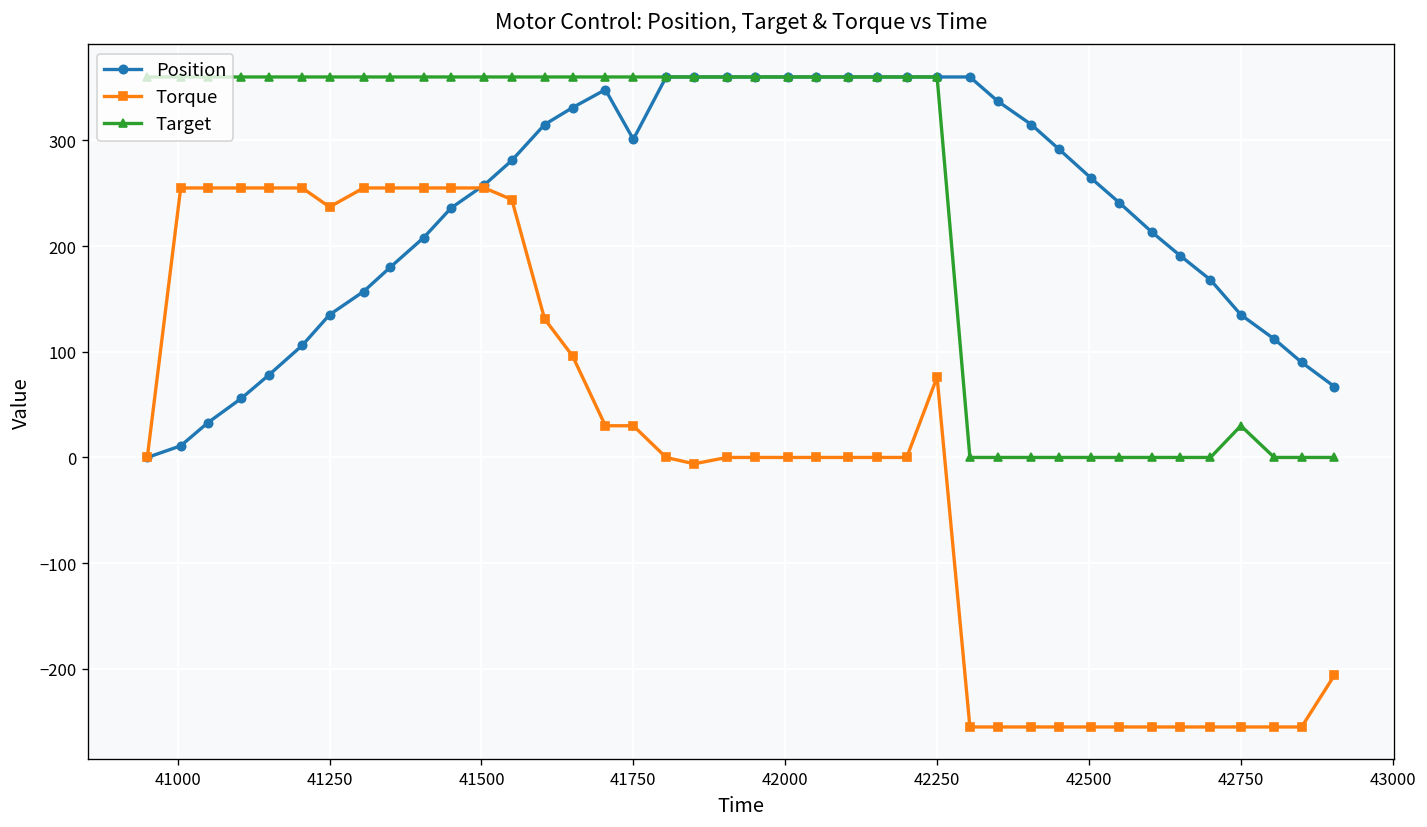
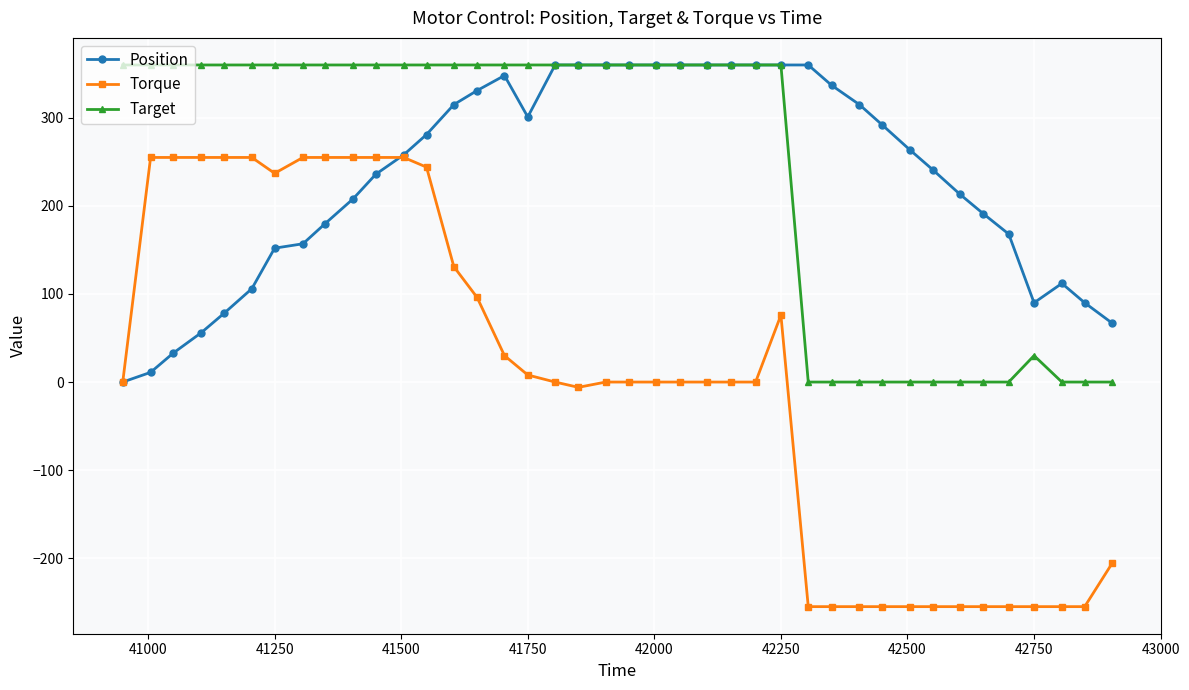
  {
    "Position": {
-     "41250": 140,
+     "41250": 150,
      "41750": 300,
-     "42750": 140
+     "42750": 90
    },
    "Torque": {
      "41250": 240,
-     "41750": 30,
+     "41750": 10,
      "42250": 80,
      "42750": -260
    },
    "Target": {
      "41250": 360,
      "41750": 360,
      "42750": 30
    }
  }
